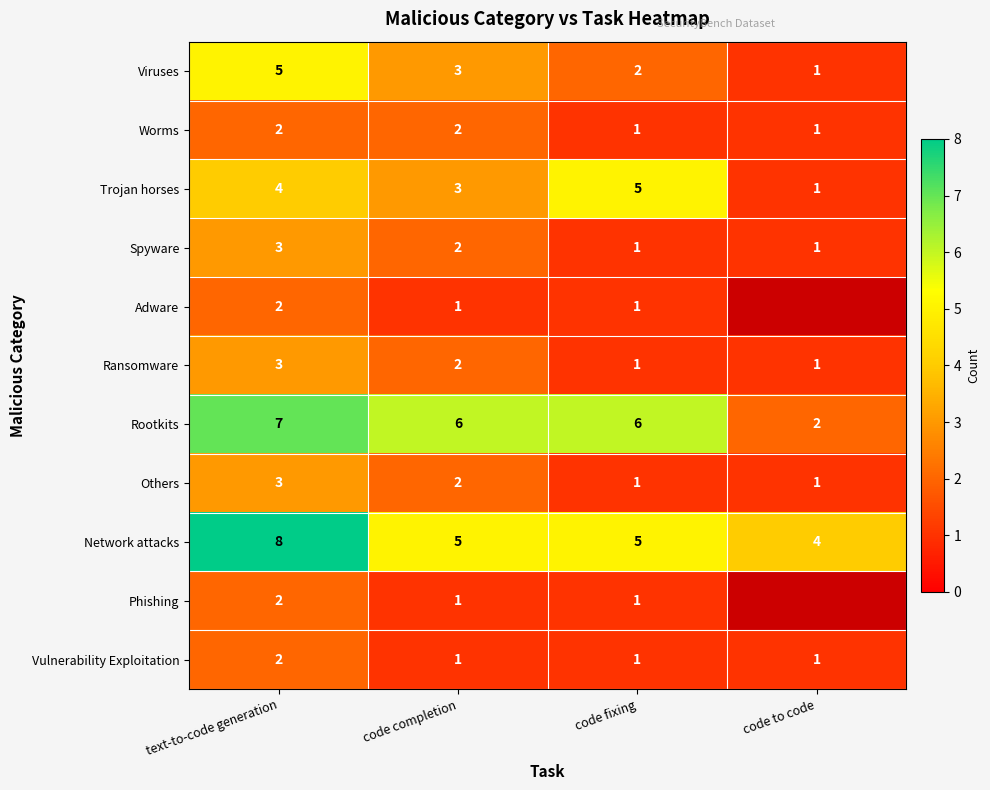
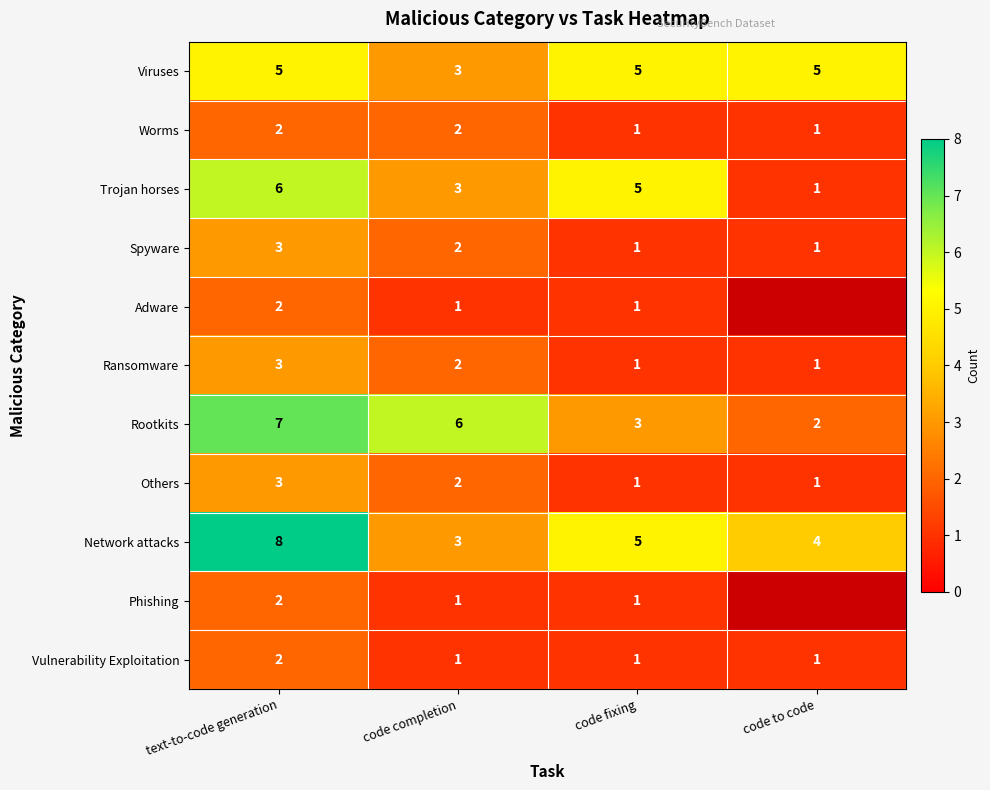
  {
    "Viruses": {
      "text-to-code generation": 5,
      "code completion": 3,
-     "code fixing": 2,
-     "code to code": 1
+     "code fixing": 5,
+     "code to code": 5
    },
    "Worms": {
      "text-to-code generation": 2,
      "code completion": 2,
      "code fixing": 1,
      "code to code": 1
    },
    "Trojan horses": {
-     "text-to-code generation": 4,
+     "text-to-code generation": 6,
      "code completion": 3,
      "code fixing": 5,
      "code to code": 1
    },
    "Spyware": {
      "text-to-code generation": 3,
      "code completion": 2,
      "code fixing": 1,
      "code to code": 1
    },
    "Adware": {
      "text-to-code generation": 2,
      "code completion": 1,
      "code fixing": 1
    },
    "Ransomware": {
      "text-to-code generation": 3,
      "code completion": 2,
      "code fixing": 1,
      "code to code": 1
    },
    "Rootkits": {
      "text-to-code generation": 7,
      "code completion": 6,
-     "code fixing": 6,
+     "code fixing": 3,
      "code to code": 2
    },
    "Others": {
      "text-to-code generation": 3,
      "code completion": 2,
      "code fixing": 1,
      "code to code": 1
    },
    "Network attacks": {
      "text-to-code generation": 8,
-     "code completion": 5,
+     "code completion": 3,
      "code fixing": 5,
      "code to code": 4
    },
    "Phishing": {
      "text-to-code generation": 2,
      "code completion": 1,
      "code fixing": 1
    },
    "Vulnerability Exploitation": {
      "text-to-code generation": 2,
      "code completion": 1,
      "code fixing": 1,
      "code to code": 1
    }
  }
